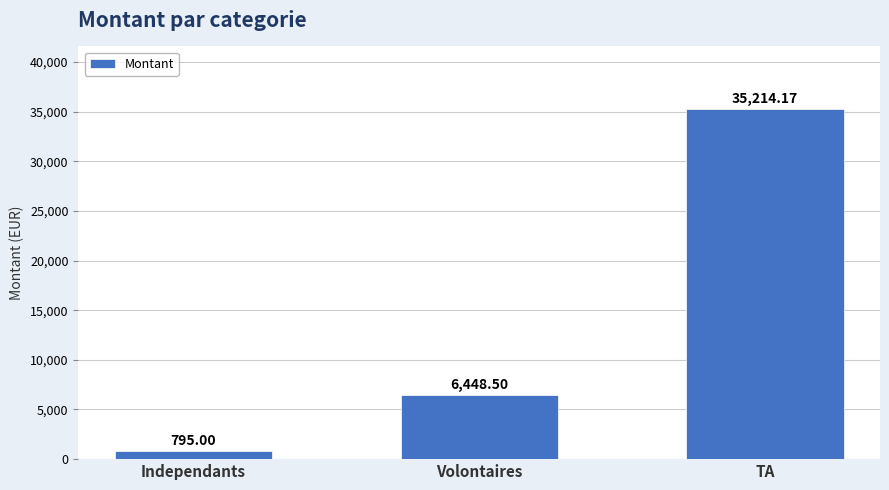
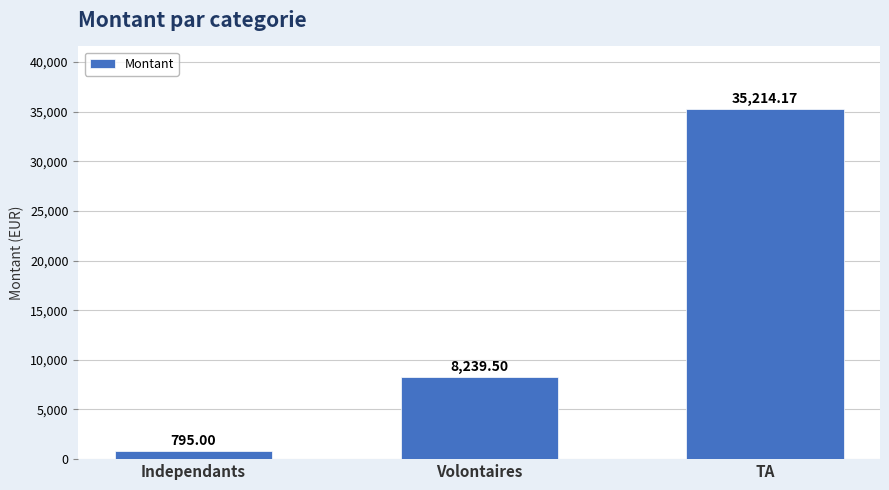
  {
    "Independants": "795.00",
-   "Volontaires": "6,448.50",
+   "Volontaires": "8,239.50",
    "TA": "35,214.17"
  }
